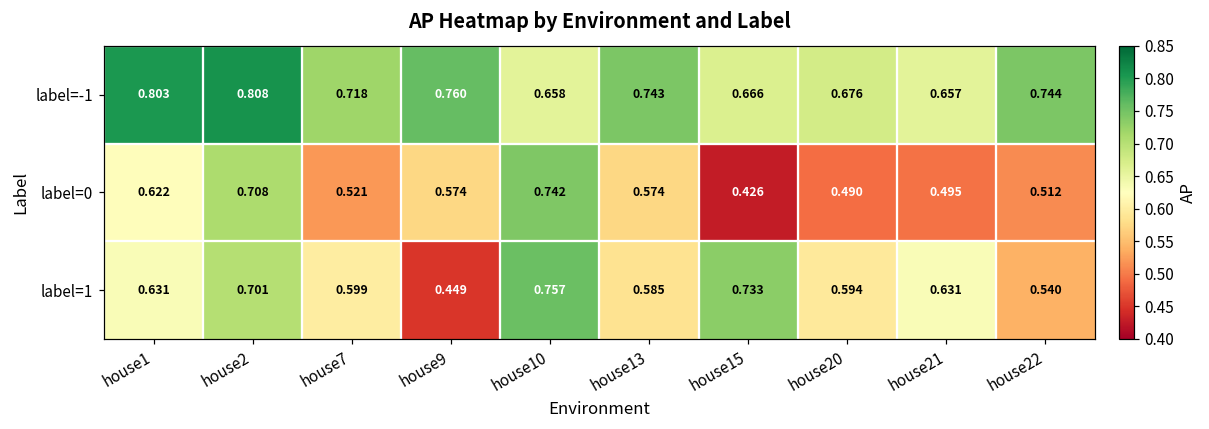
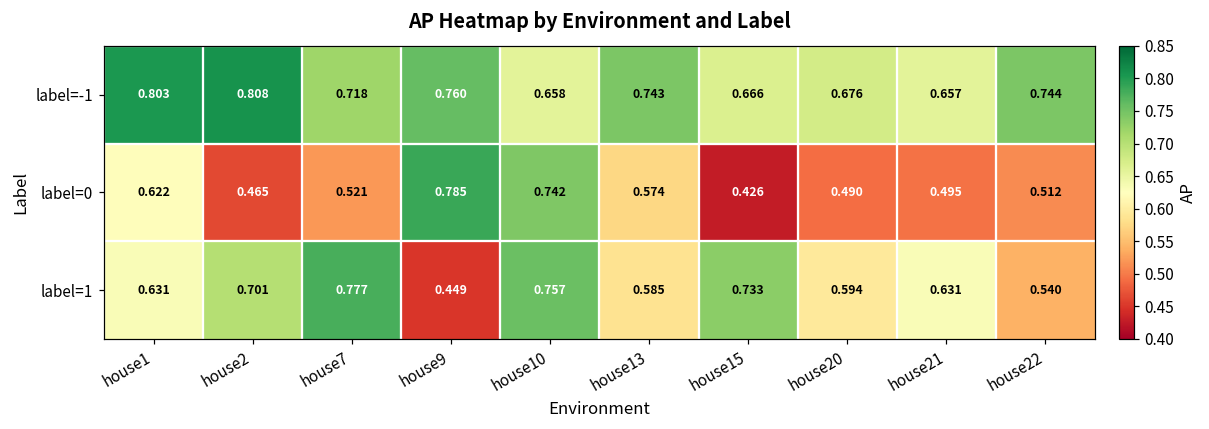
  {
    "label=-1": {
      "house1": 0.803,
      "house2": 0.808,
      "house7": 0.718,
      "house9": 0.760,
      "house10": 0.658,
      "house13": 0.743,
      "house15": 0.666,
      "house20": 0.676,
      "house21": 0.657,
      "house22": 0.744
    },
    "label=0": {
      "house1": 0.622,
-     "house2": 0.708,
+     "house2": 0.465,
      "house7": 0.521,
-     "house9": 0.574,
+     "house9": 0.785,
      "house10": 0.742,
      "house13": 0.574,
      "house15": 0.426,
      "house20": 0.490,
      "house21": 0.495,
      "house22": 0.512
    },
    "label=1": {
      "house1": 0.631,
      "house2": 0.701,
-     "house7": 0.599,
+     "house7": 0.777,
      "house9": 0.449,
      "house10": 0.757,
      "house13": 0.585,
      "house15": 0.733,
      "house20": 0.594,
      "house21": 0.631,
      "house22": 0.540
    }
  }
